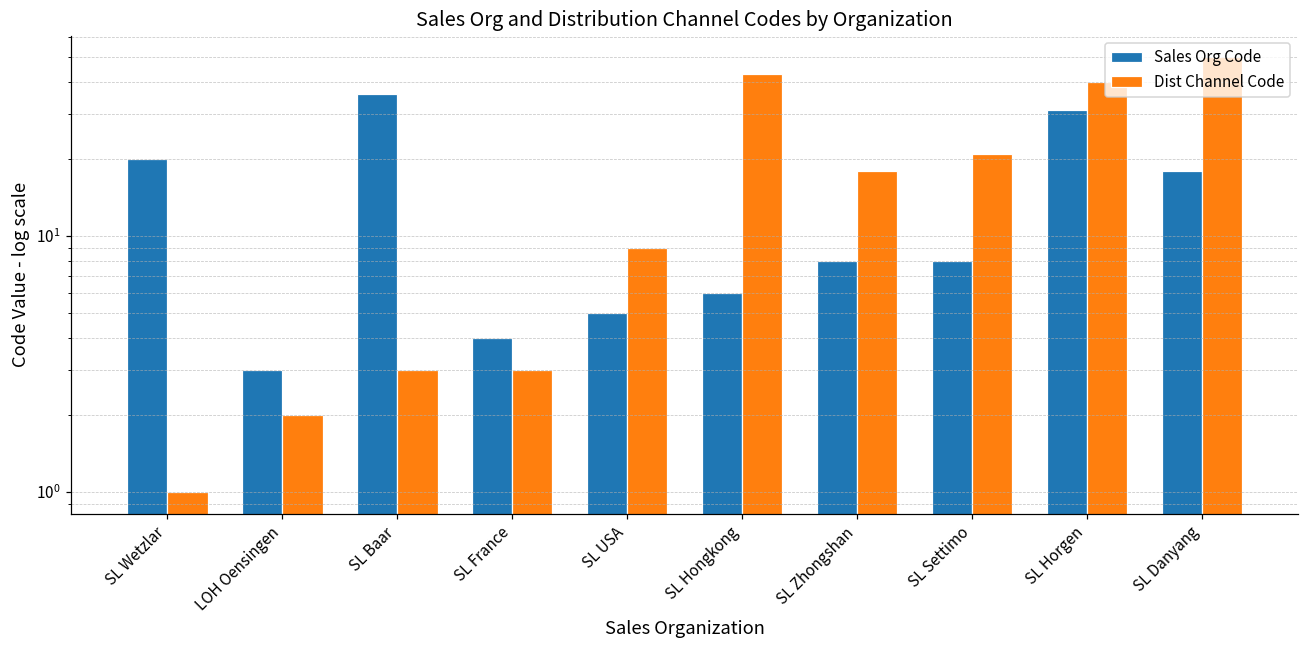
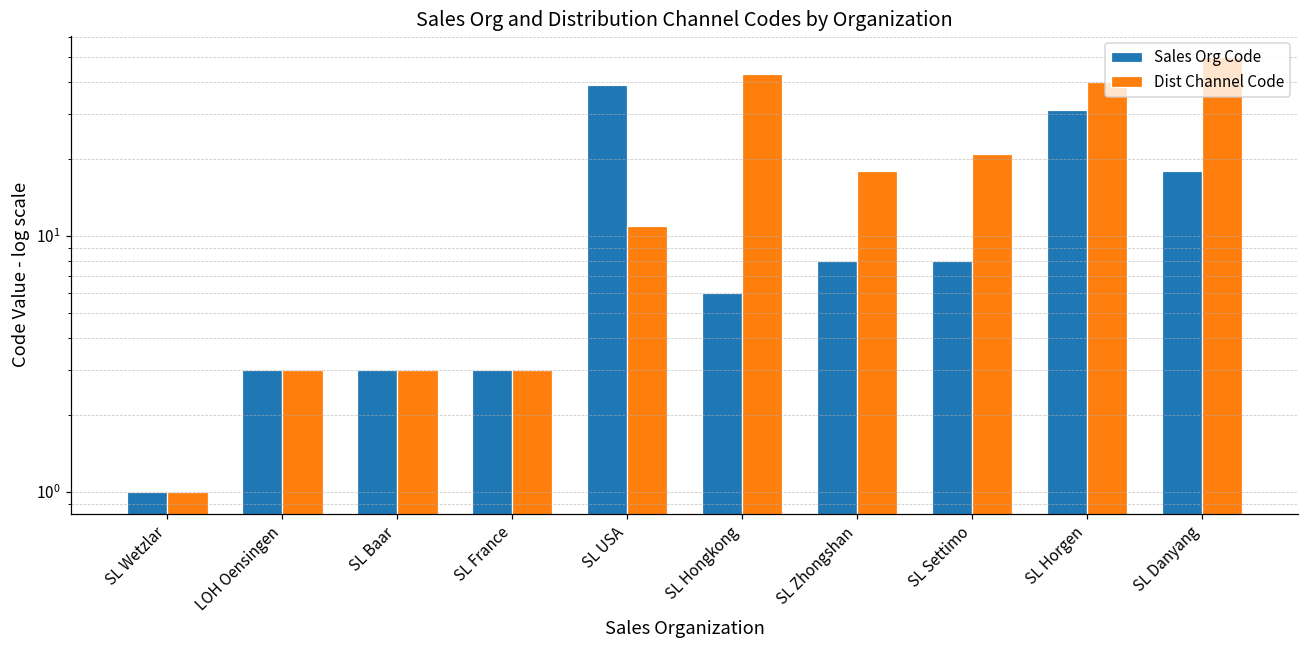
  {
    "Sales Org Code": {
-     "SL Wetzlar": 20,
+     "SL Wetzlar": 1,
      "LOH Oensingen": 3,
-     "SL Baar": 36,
-     "SL France": 4,
-     "SL USA": 5,
+     "SL Baar": 3,
+     "SL France": 3,
+     "SL USA": 39,
      "SL Hongkong": 6,
      "SL Zhongshan": 8,
      "SL Settimo": 8,
      "SL Horgen": 31,
      "SL Danyang": 18
    },
    "Dist Channel Code": {
      "SL Wetzlar": 1,
-     "LOH Oensingen": 2,
+     "LOH Oensingen": 3,
      "SL Baar": 3,
      "SL France": 3,
-     "SL USA": 9,
+     "SL USA": 11,
      "SL Hongkong": 43,
      "SL Zhongshan": 18,
      "SL Settimo": 21
    }
  }
